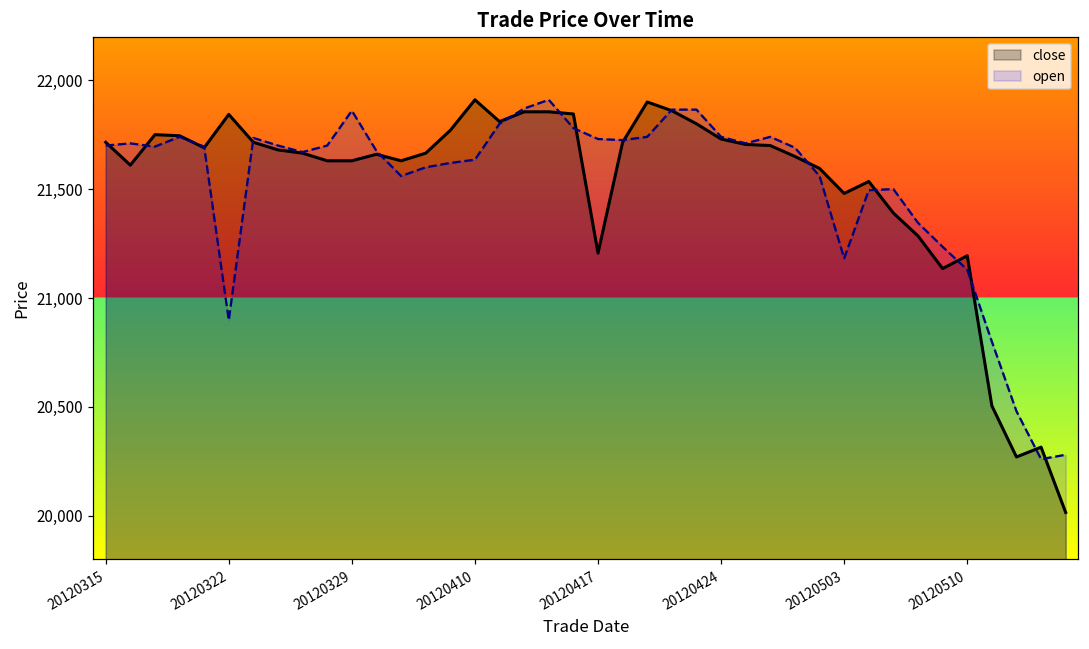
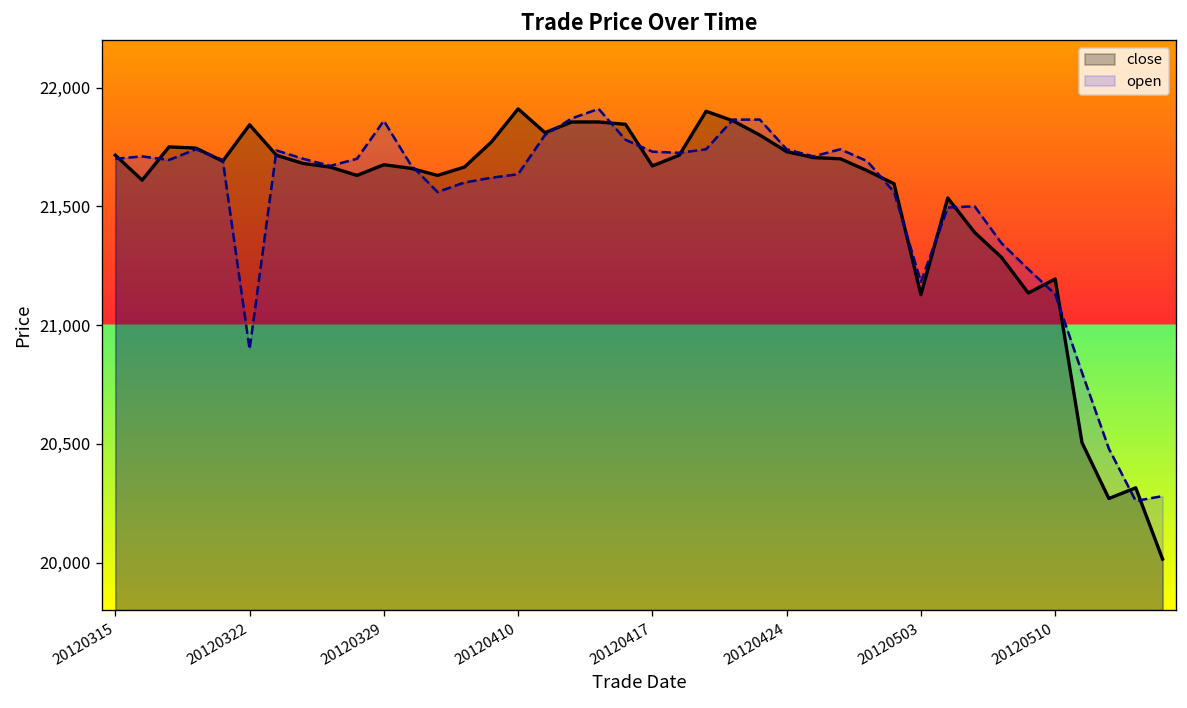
  {
    "close": {
      "20120315": "21,720",
      "20120322": "21,840",
-     "20120329": "21,630",
+     "20120329": "21,680",
      "20120410": "21,910",
-     "20120417": "21,210",
-     "20120503": "21,480",
+     "20120417": "21,670",
+     "20120503": "21,130",
      "20120510": "21,190"
    },
    "open": {
      "20120315": "21,700",
      "20120322": "20,900",
      "20120329": "21,860",
      "20120410": "21,640",
      "20120417": "21,730",
      "20120503": "21,180",
      "20120510": "21,130"
    }
  }
